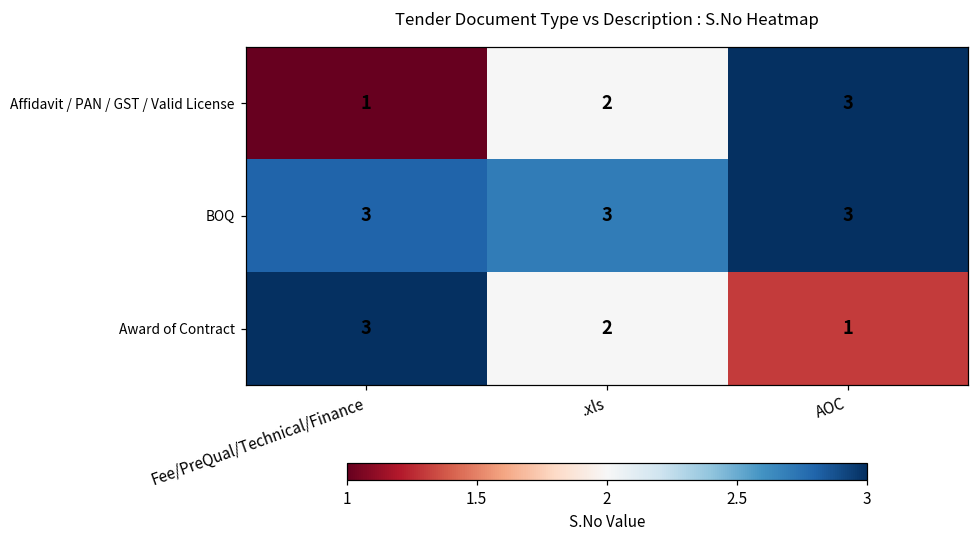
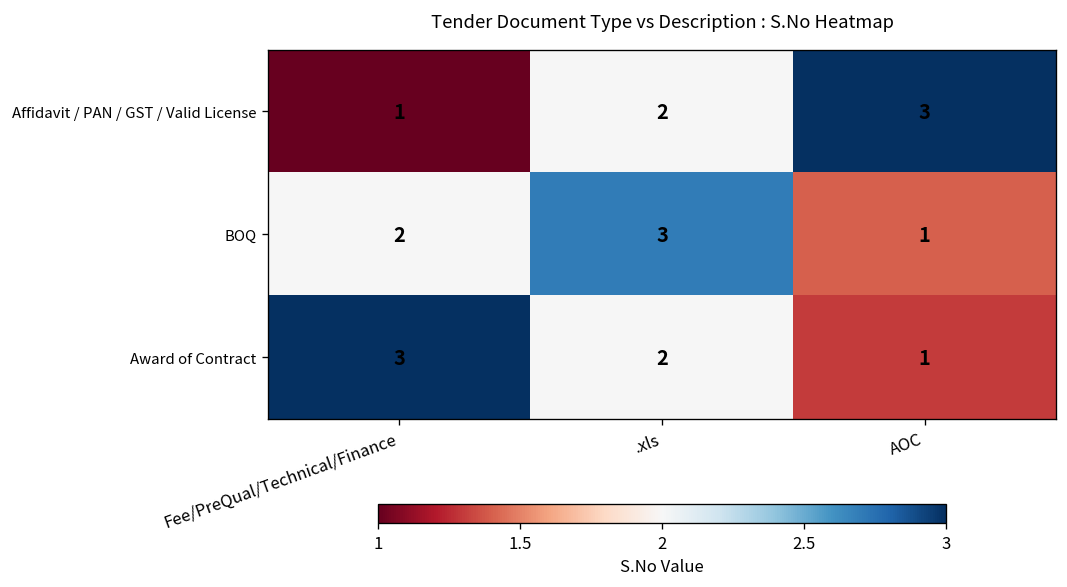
  {
    "Affidavit / PAN / GST / Valid License": {
      "Fee/PreQual/Technical/Finance": 1,
      ".xls": 2,
      "AOC": 3
    },
    "BOQ": {
-     "Fee/PreQual/Technical/Finance": 3,
+     "Fee/PreQual/Technical/Finance": 2,
      ".xls": 3,
-     "AOC": 3
+     "AOC": 1
    },
    "Award of Contract": {
      "Fee/PreQual/Technical/Finance": 3,
      ".xls": 2,
      "AOC": 1
    }
  }
